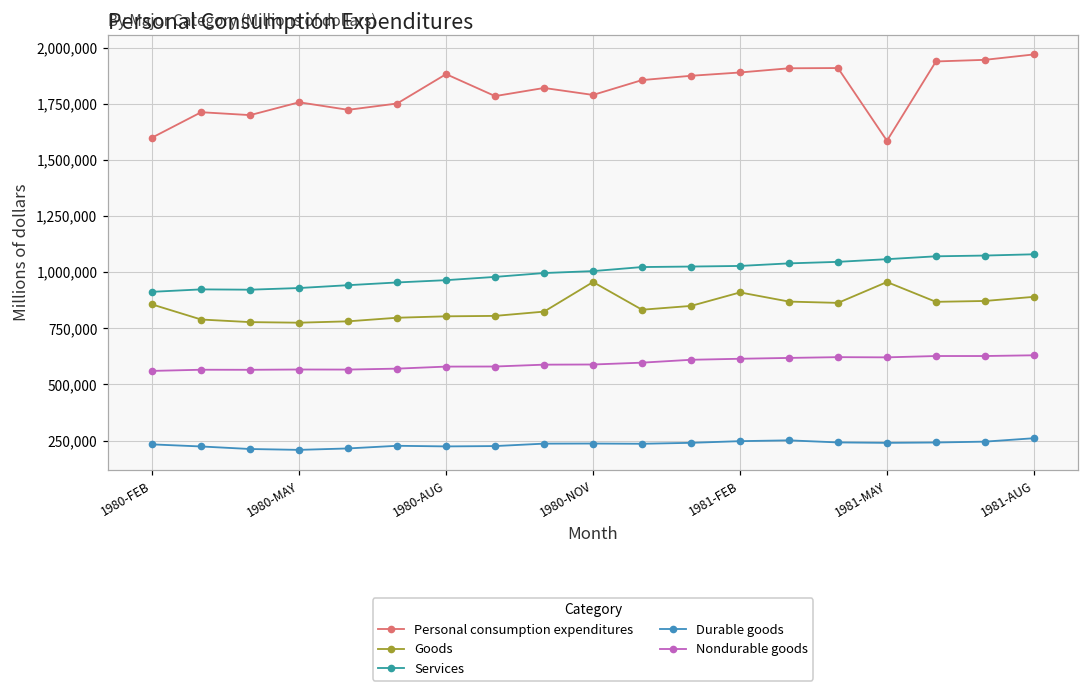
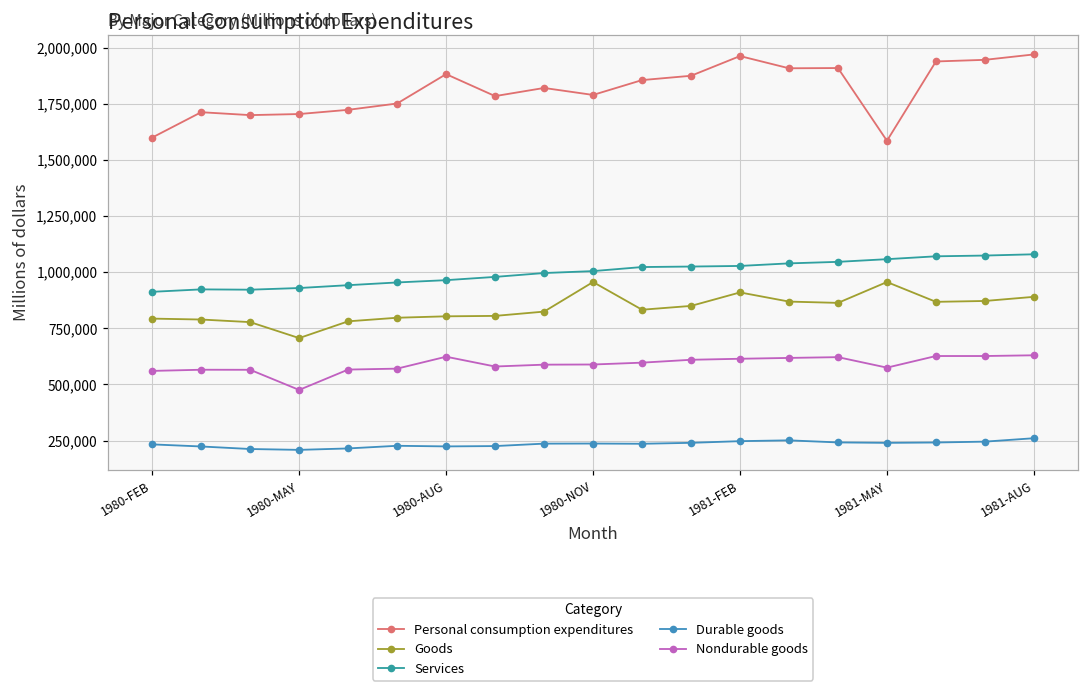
  {
    "Personal consumption expenditures": {
      "1980-FEB": "1,600,000",
-     "1980-MAY": "1,760,000",
+     "1980-MAY": "1,700,000",
      "1980-AUG": "1,880,000",
      "1980-NOV": "1,790,000",
-     "1981-FEB": "1,890,000",
+     "1981-FEB": "1,960,000",
      "1981-MAY": "1,590,000",
      "1981-AUG": "1,970,000"
    },
    "Goods": {
-     "1980-FEB": "860,000",
-     "1980-MAY": "770,000",
+     "1980-FEB": "790,000",
+     "1980-MAY": "710,000",
      "1980-AUG": "800,000",
      "1980-NOV": "960,000",
      "1981-FEB": "910,000",
      "1981-MAY": "960,000",
      "1981-AUG": "890,000"
    },
    "Nondurable goods": {
      "1980-FEB": "560,000",
-     "1980-MAY": "570,000",
-     "1980-AUG": "580,000",
+     "1980-MAY": "480,000",
+     "1980-AUG": "620,000",
      "1980-NOV": "590,000",
      "1981-FEB": "610,000",
-     "1981-MAY": "620,000",
+     "1981-MAY": "570,000",
      "1981-AUG": "630,000"
    }
  }
